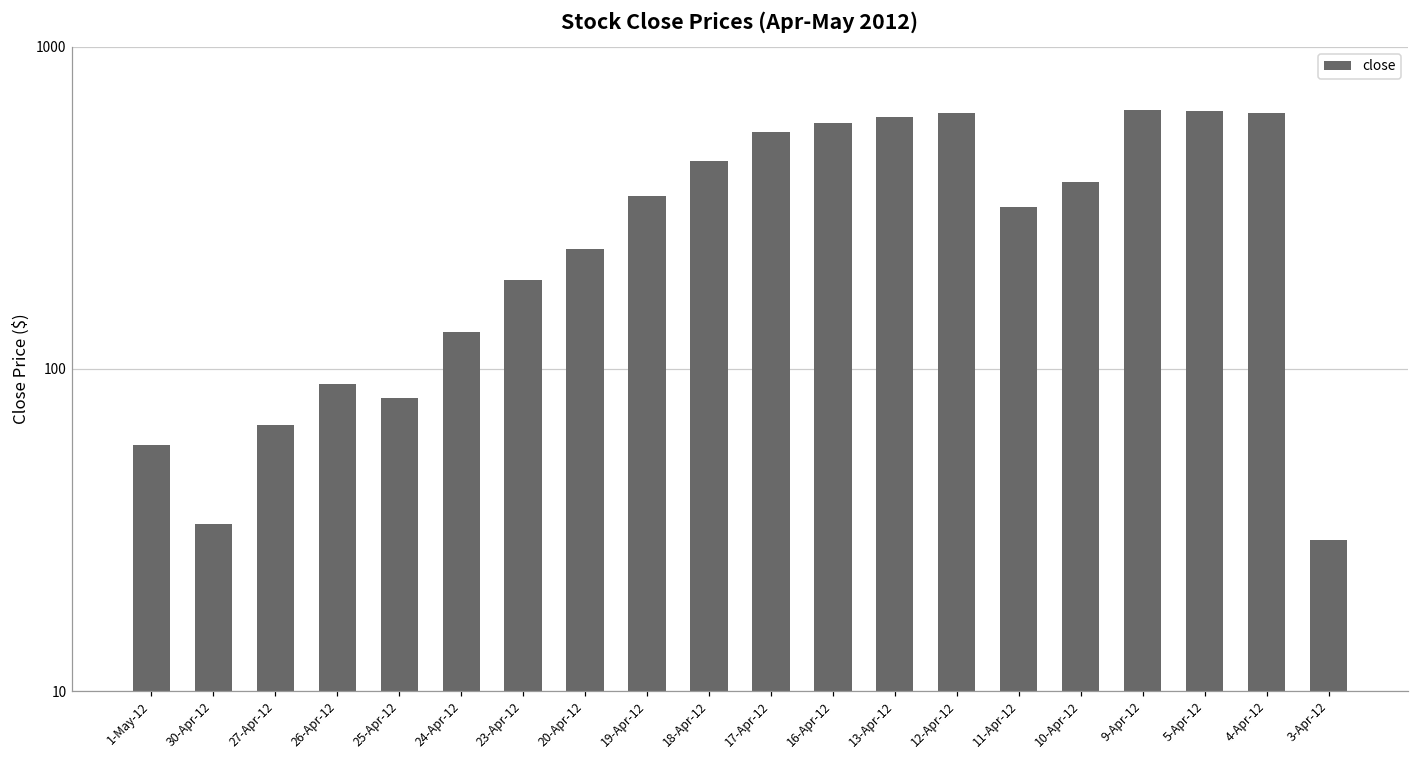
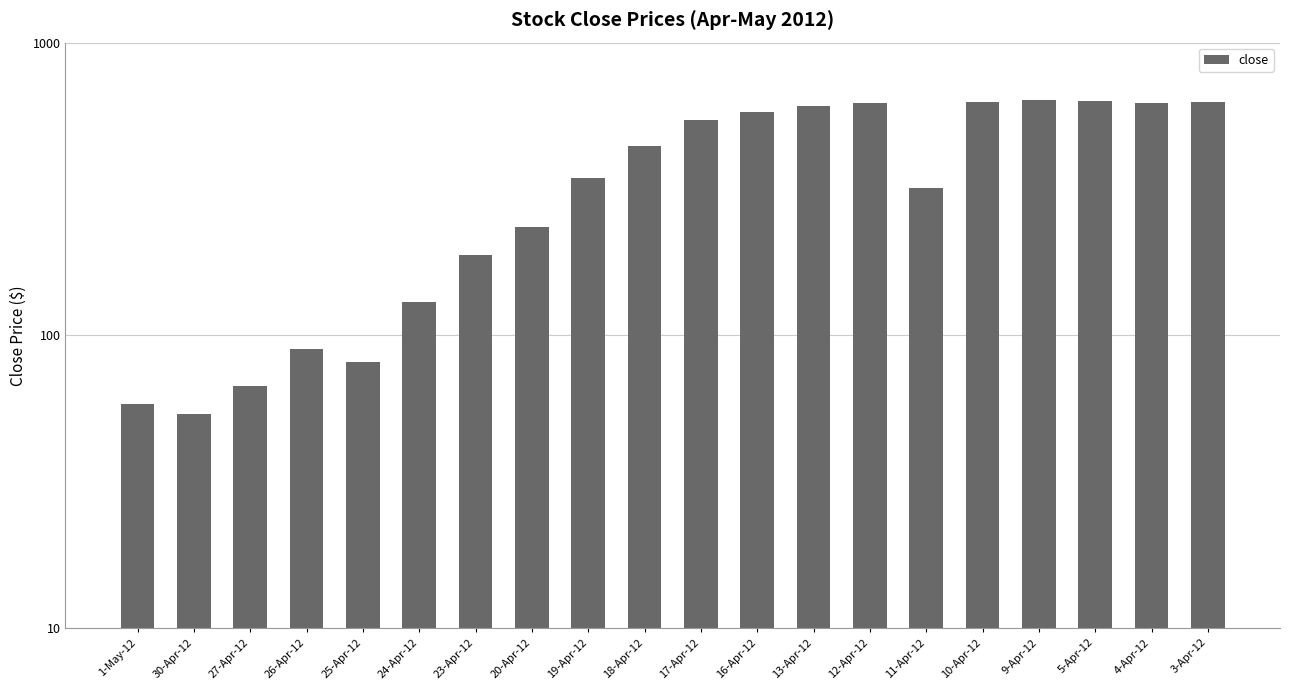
  {
    "1-May-12": 58,
-   "30-Apr-12": 33,
+   "30-Apr-12": 54,
    "27-Apr-12": 67,
    "26-Apr-12": 90,
    "25-Apr-12": 81,
    "24-Apr-12": 130,
    "23-Apr-12": 190,
    "20-Apr-12": 230,
    "19-Apr-12": 350,
    "18-Apr-12": 440,
    "17-Apr-12": 540,
    "16-Apr-12": 580,
    "13-Apr-12": 610,
    "12-Apr-12": 620,
    "11-Apr-12": 320,
-   "10-Apr-12": 380,
+   "10-Apr-12": 630,
    "9-Apr-12": 640,
    "5-Apr-12": 630,
    "4-Apr-12": 620,
-   "3-Apr-12": 29
+   "3-Apr-12": 630
  }
